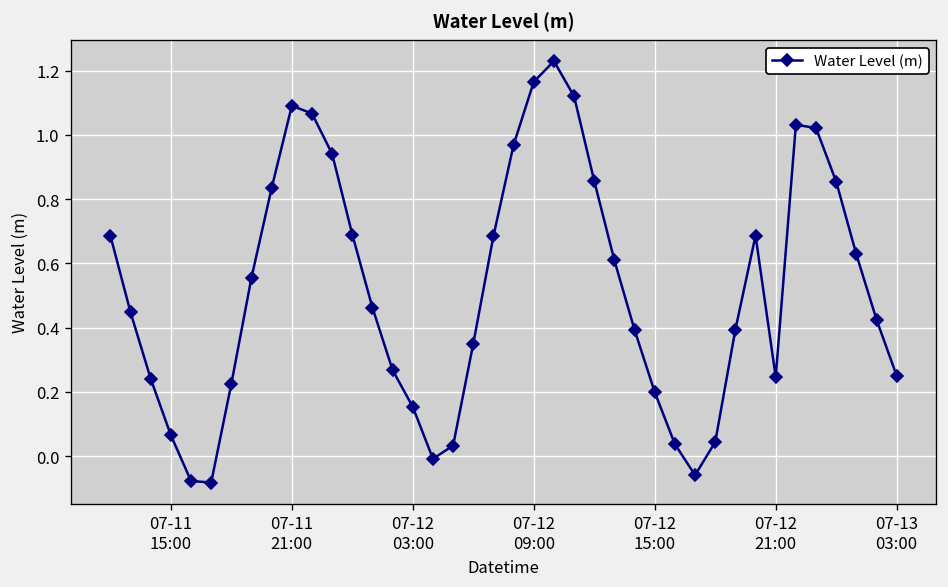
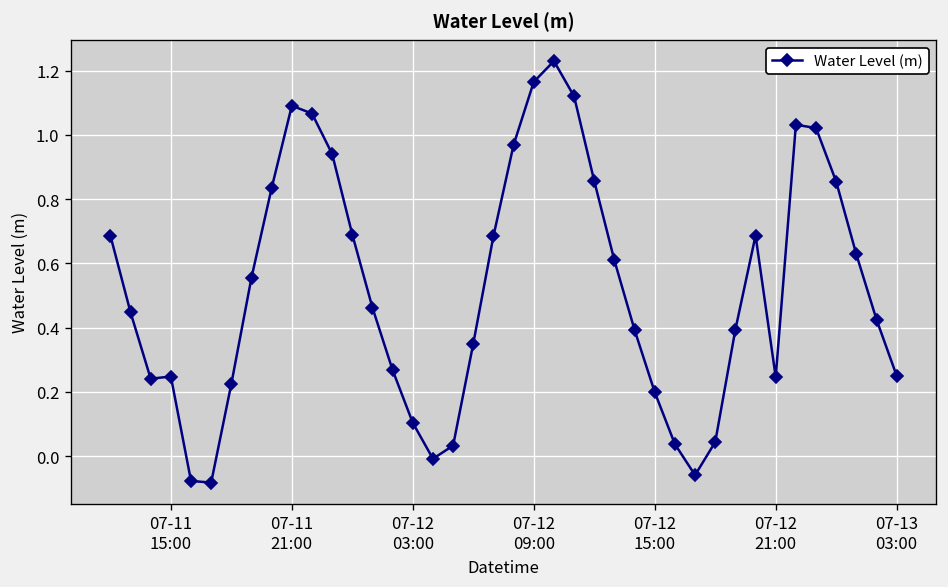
  {
-   "07-11 15:00": 0.07,
+   "07-11 15:00": 0.25,
    "07-11 21:00": 1.09,
-   "07-12 03:00": 0.15,
+   "07-12 03:00": 0.10,
    "07-12 09:00": 1.17,
    "07-12 15:00": 0.20,
    "07-12 21:00": 0.25,
    "07-13 03:00": 0.25
  }
